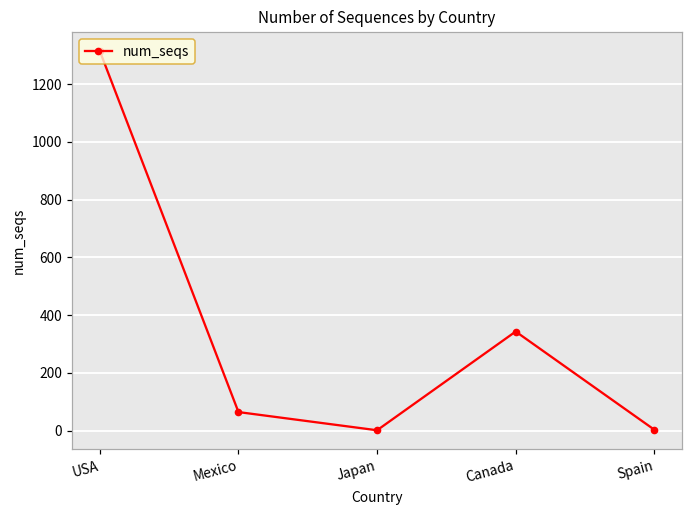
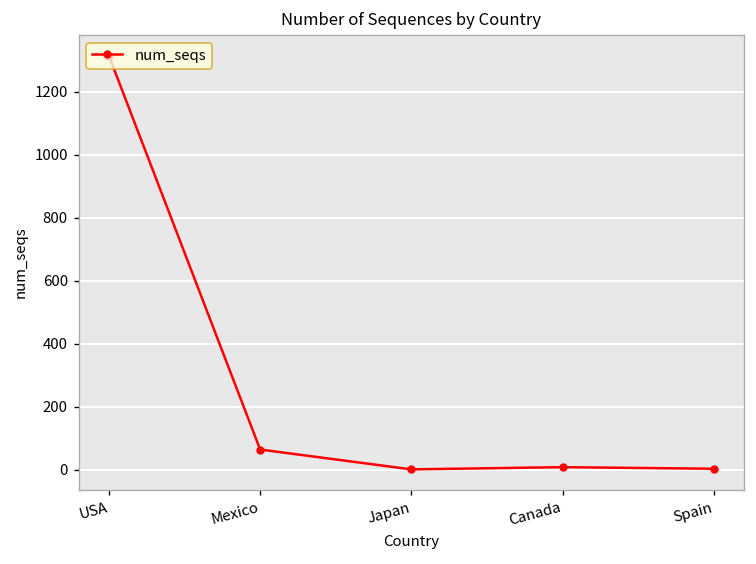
  {
    "Mexico": 60,
    "Japan": 0,
-   "Canada": 340,
+   "Canada": 10,
    "Spain": 0
  }
